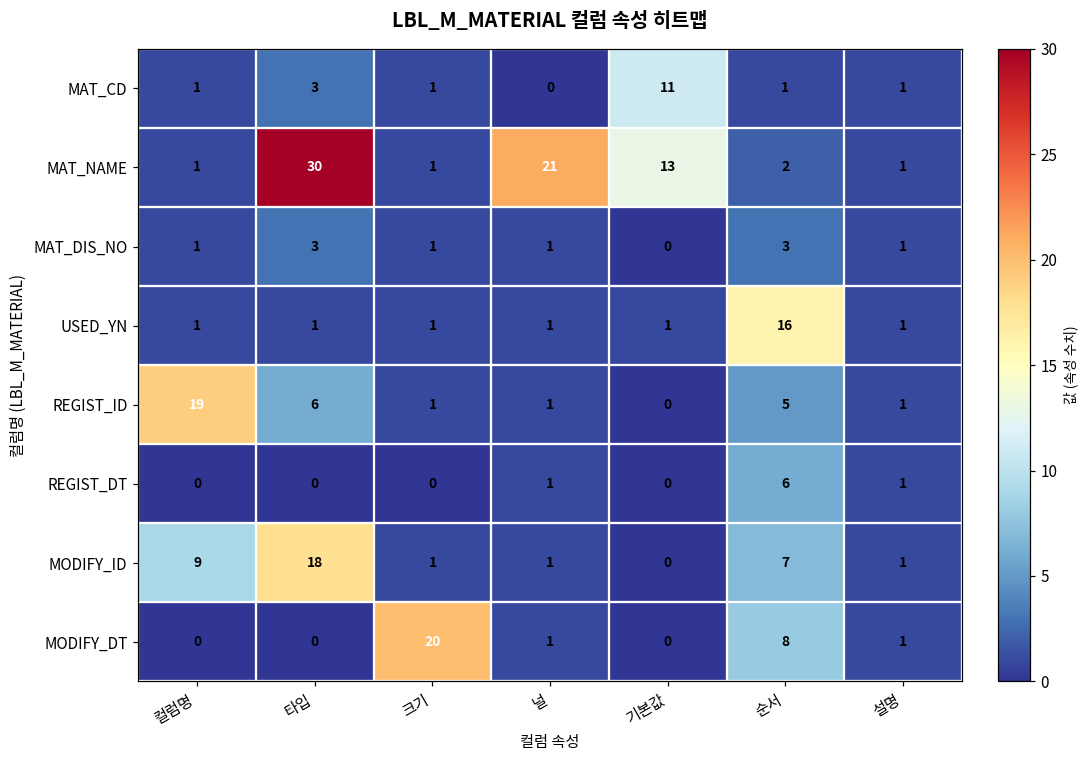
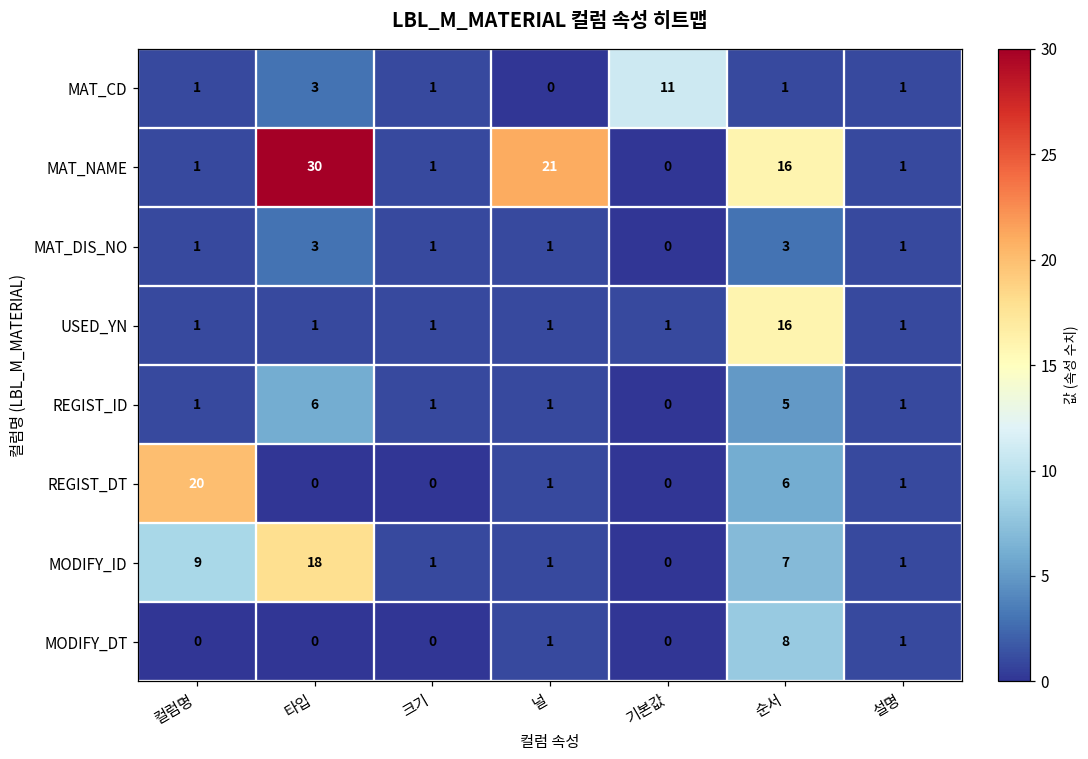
  {
    "MAT_CD": {
      "컬럼명": 1,
      "타입": 3,
      "크기": 1,
      "널": 0,
      "기본값": 11,
      "순서": 1,
      "설명": 1
    },
    "MAT_NAME": {
      "컬럼명": 1,
      "타입": 30,
      "크기": 1,
      "널": 21,
-     "기본값": 13,
-     "순서": 2,
+     "기본값": 0,
+     "순서": 16,
      "설명": 1
    },
    "MAT_DIS_NO": {
      "컬럼명": 1,
      "타입": 3,
      "크기": 1,
      "널": 1,
      "기본값": 0,
      "순서": 3,
      "설명": 1
    },
    "USED_YN": {
      "컬럼명": 1,
      "타입": 1,
      "크기": 1,
      "널": 1,
      "기본값": 1,
      "순서": 16,
      "설명": 1
    },
    "REGIST_ID": {
-     "컬럼명": 19,
+     "컬럼명": 1,
      "타입": 6,
      "크기": 1,
      "널": 1,
      "기본값": 0,
      "순서": 5,
      "설명": 1
    },
    "REGIST_DT": {
-     "컬럼명": 0,
+     "컬럼명": 20,
      "타입": 0,
      "크기": 0,
      "널": 1,
      "기본값": 0,
      "순서": 6,
      "설명": 1
    },
    "MODIFY_ID": {
      "컬럼명": 9,
      "타입": 18,
      "크기": 1,
      "널": 1,
      "기본값": 0,
      "순서": 7,
      "설명": 1
    },
    "MODIFY_DT": {
      "컬럼명": 0,
      "타입": 0,
-     "크기": 20,
+     "크기": 0,
      "널": 1,
      "기본값": 0,
      "순서": 8,
      "설명": 1
    }
  }
